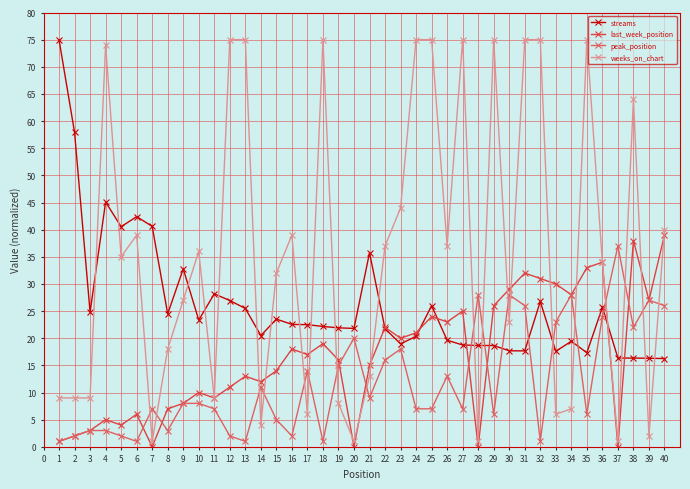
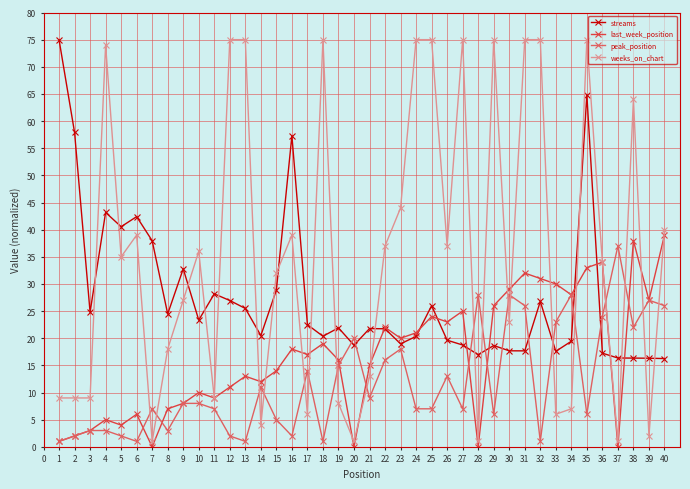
  {
    "streams": {
      "1": 75,
      "2": 58,
      "3": 25,
-     "4": 45,
+     "4": 43,
      "5": 41,
      "6": 42,
-     "7": 41,
+     "7": 38,
      "8": 24,
      "9": 33,
      "10": 23,
      "11": 28,
      "12": 27,
      "13": 25,
      "14": 20,
-     "15": 24,
-     "16": 23,
+     "15": 29,
+     "16": 57,
      "17": 22,
-     "18": 22,
+     "18": 20,
      "19": 22,
-     "20": 22,
-     "21": 36,
+     "20": 19,
+     "21": 22,
      "23": 19,
      "24": 20,
      "25": 26,
      "26": 20,
      "27": 19,
-     "28": 19,
+     "28": 17,
      "29": 19,
      "30": 18,
      "31": 18,
      "32": 27,
      "33": 18,
      "34": 19,
-     "35": 17,
-     "36": 26,
+     "35": 65,
+     "36": 17,
      "37": 16,
      "38": 16,
      "39": 16,
      "40": 16
    },
    "weeks_on_chart": {
      "1": 9,
      "2": 9,
      "3": 9,
      "4": 74,
      "5": 35,
      "6": 39,
      "7": 1,
      "8": 18,
      "9": 27,
      "10": 36,
      "12": 75,
      "13": 75,
      "14": 4,
      "15": 32,
      "16": 39,
      "17": 6,
      "18": 75,
      "19": 8,
      "20": 1,
      "21": 13,
      "22": 37,
      "23": 44,
      "24": 75,
      "25": 75,
      "26": 37,
      "27": 75,
      "28": 1,
      "29": 75,
      "30": 23,
      "31": 75,
      "32": 75,
      "33": 6,
      "34": 7,
      "35": 75,
      "37": 1,
      "38": 64,
      "39": 2,
      "40": 40
    }
  }
